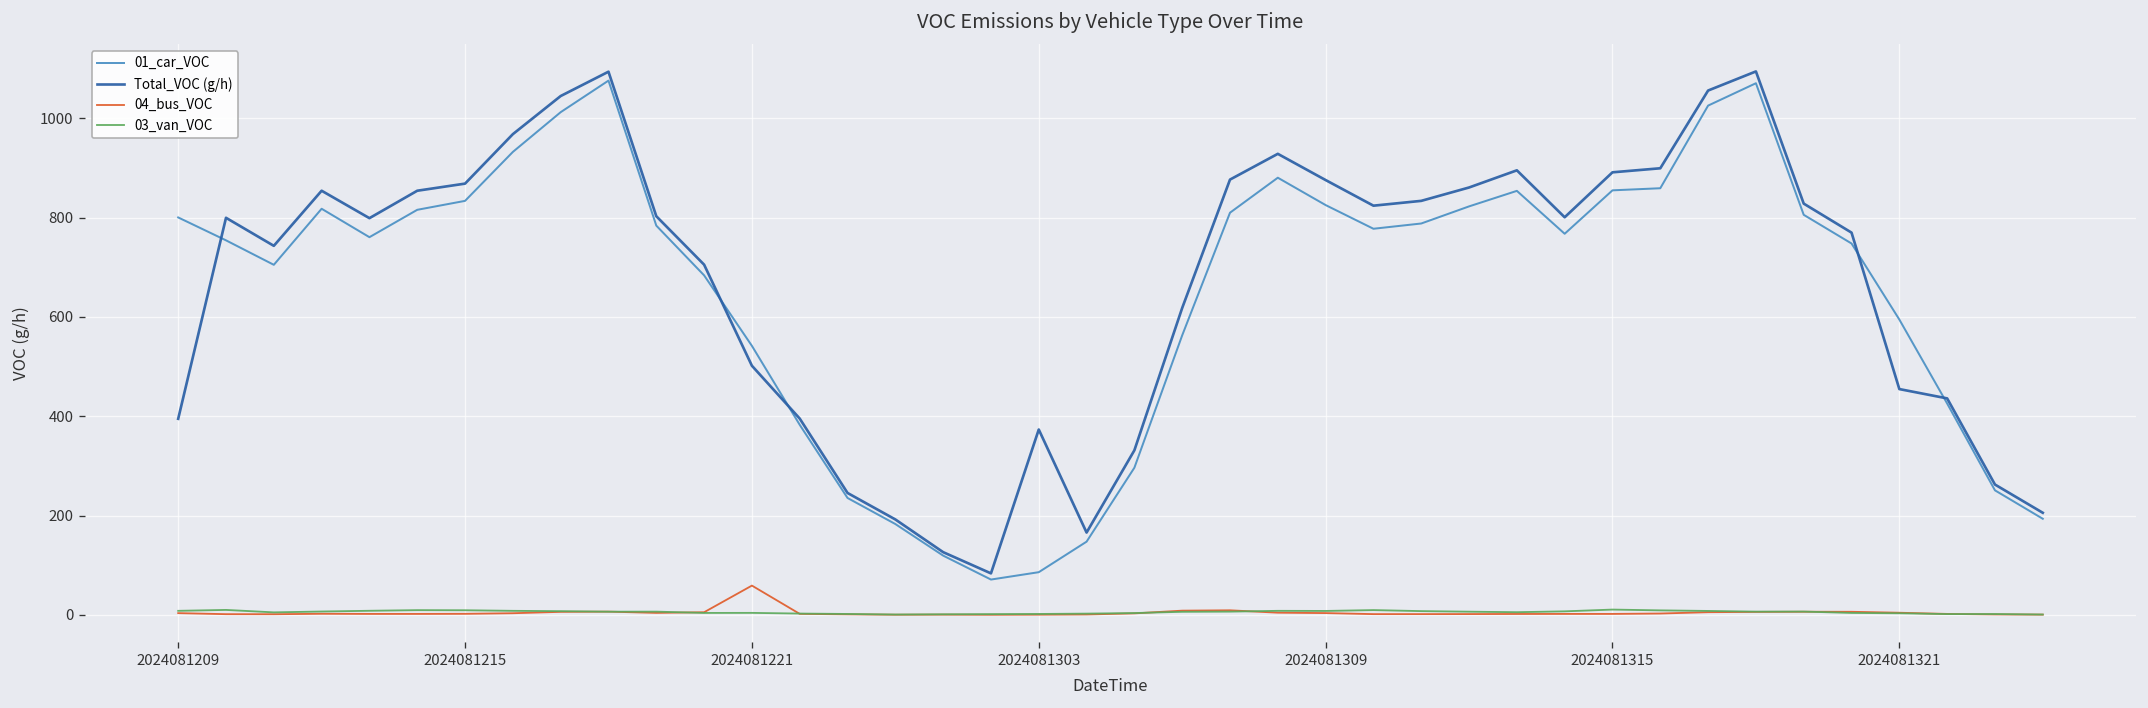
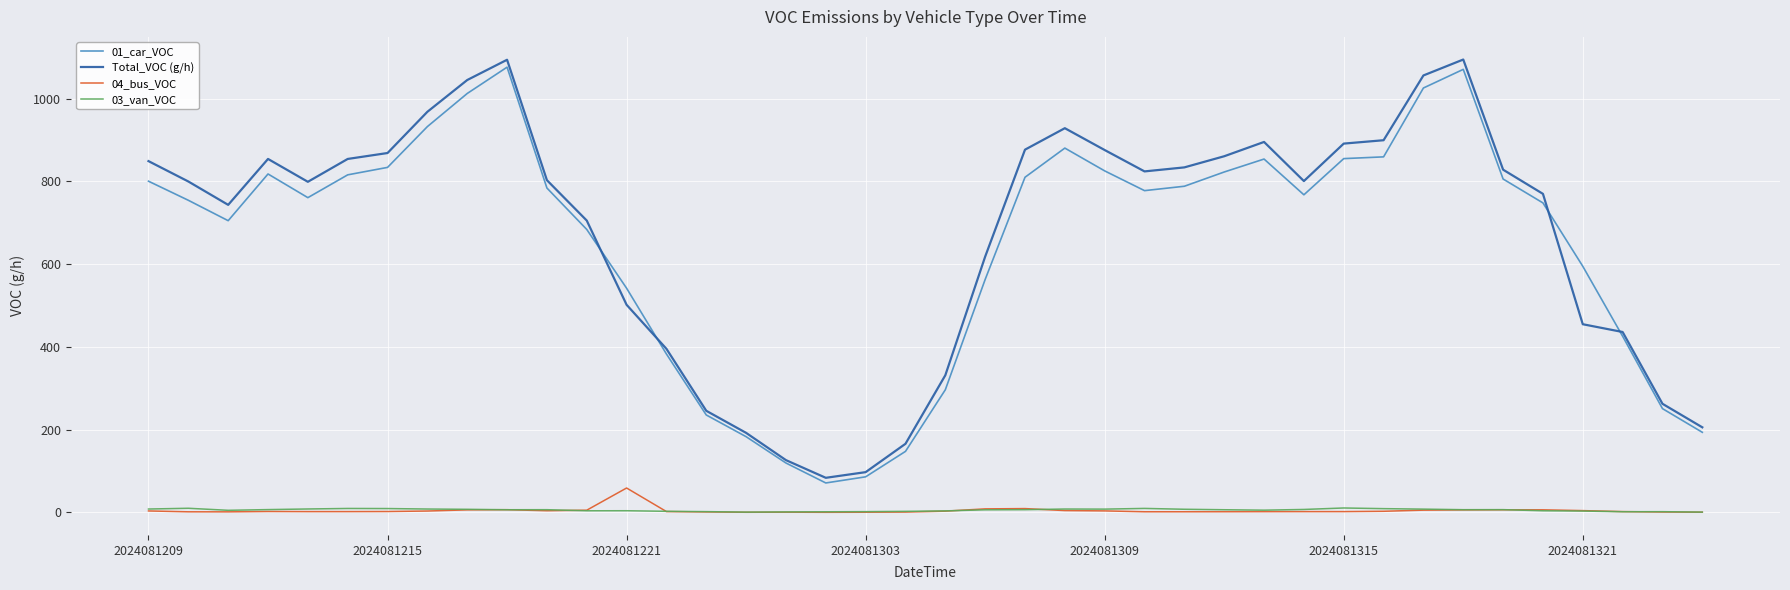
  {
    "01_car_VOC": {
      "2024081209": 800,
      "2024081215": 830,
      "2024081221": 540,
      "2024081303": 90,
      "2024081309": 830,
      "2024081315": 860,
      "2024081321": 590
    },
    "Total_VOC (g/h)": {
-     "2024081209": 390,
+     "2024081209": 850,
      "2024081215": 870,
      "2024081221": 500,
-     "2024081303": 370,
+     "2024081303": 100,
      "2024081309": 880,
      "2024081315": 890,
      "2024081321": 450
    },
    "04_bus_VOC": {
      "2024081215": 0,
      "2024081221": 60,
      "2024081315": 0
    },
    "03_van_VOC": {
      "2024081215": 10,
      "2024081221": 0,
      "2024081315": 10
    }
  }
